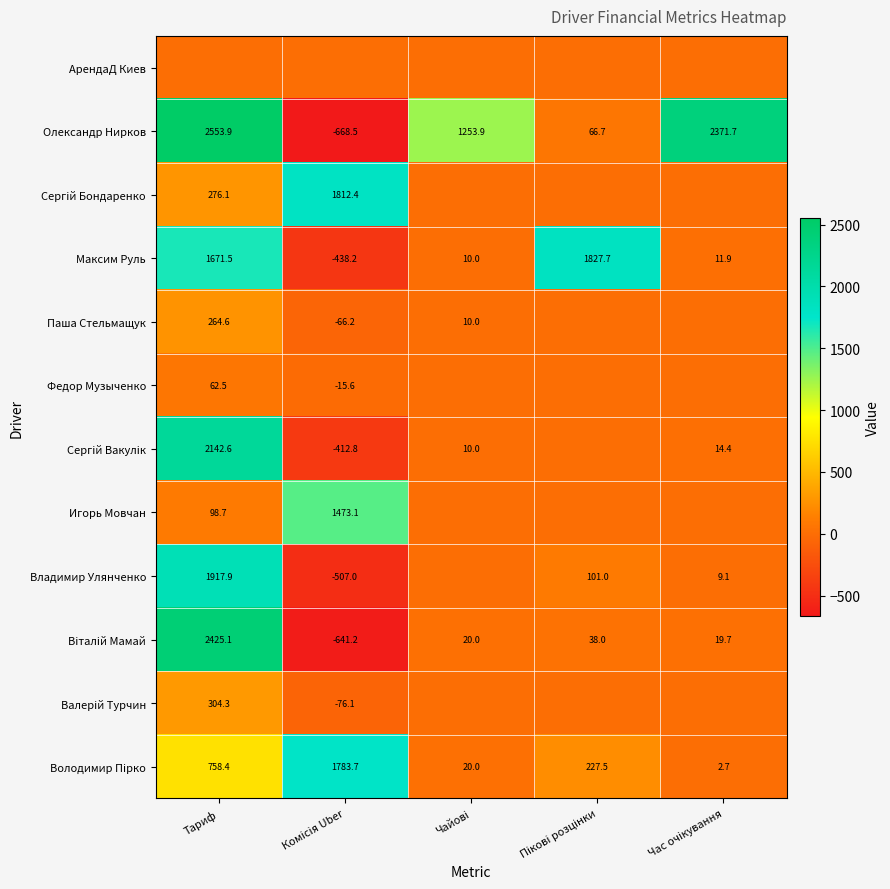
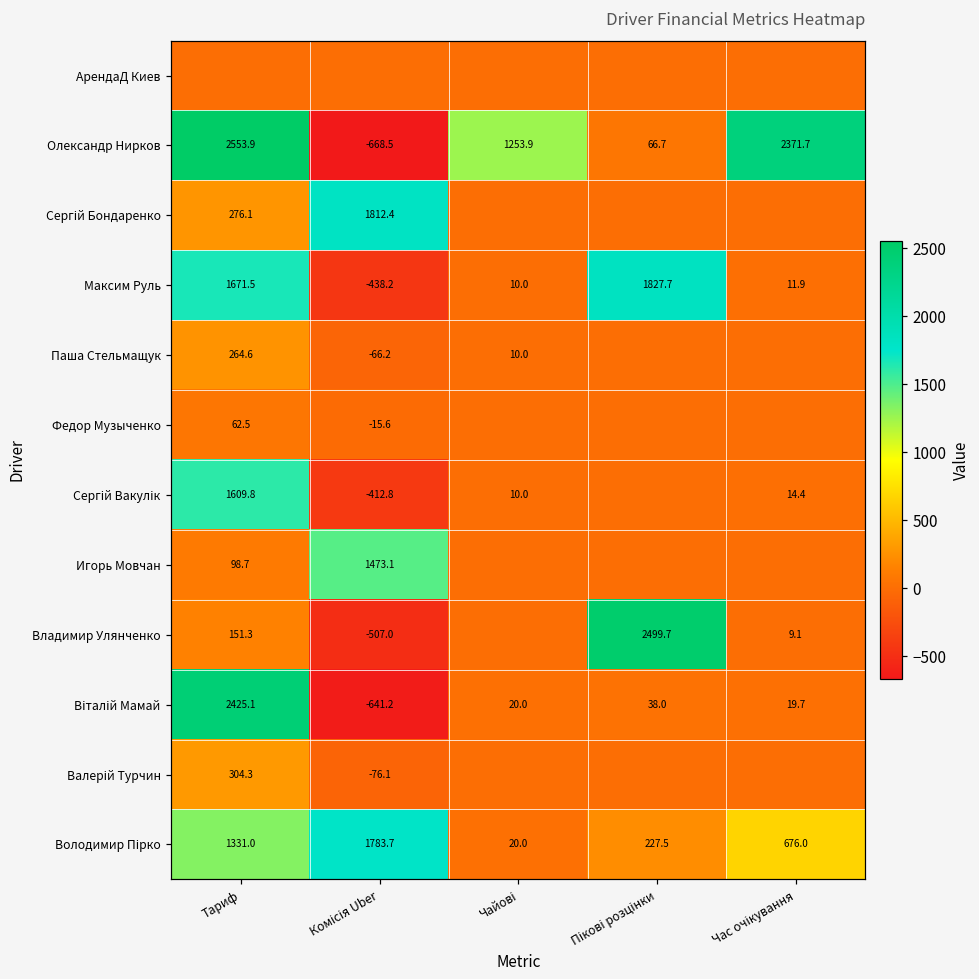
  {
    "Олександр Нирков": {
      "Тариф": 2553.9,
      "Комісія Uber": -668.5,
      "Чайові": 1253.9,
      "Пікові розцінки": 66.7,
      "Час очікування": 2371.7
    },
    "Сергій Бондаренко": {
      "Тариф": 276.1,
      "Комісія Uber": 1812.4
    },
    "Максим Руль": {
      "Тариф": 1671.5,
      "Комісія Uber": -438.2,
      "Чайові": 10.0,
      "Пікові розцінки": 1827.7,
      "Час очікування": 11.9
    },
    "Паша Стельмащук": {
      "Тариф": 264.6,
      "Комісія Uber": -66.2,
      "Чайові": 10.0
    },
    "Федор Музыченко": {
      "Тариф": 62.5,
      "Комісія Uber": -15.6
    },
    "Сергій Вакулік": {
-     "Тариф": 2142.6,
+     "Тариф": 1609.8,
      "Комісія Uber": -412.8,
      "Чайові": 10.0,
      "Час очікування": 14.4
    },
    "Игорь Мовчан": {
      "Тариф": 98.7,
      "Комісія Uber": 1473.1
    },
    "Владимир Улянченко": {
-     "Тариф": 1917.9,
+     "Тариф": 151.3,
      "Комісія Uber": -507.0,
-     "Пікові розцінки": 101.0,
+     "Пікові розцінки": 2499.7,
      "Час очікування": 9.1
    },
    "Віталій Мамай": {
      "Тариф": 2425.1,
      "Комісія Uber": -641.2,
      "Чайові": 20.0,
      "Пікові розцінки": 38.0,
      "Час очікування": 19.7
    },
    "Валерій Турчин": {
      "Тариф": 304.3,
      "Комісія Uber": -76.1
    },
    "Володимир Пірко": {
-     "Тариф": 758.4,
+     "Тариф": 1331.0,
      "Комісія Uber": 1783.7,
      "Чайові": 20.0,
      "Пікові розцінки": 227.5,
-     "Час очікування": 2.7
+     "Час очікування": 676.0
    }
  }
